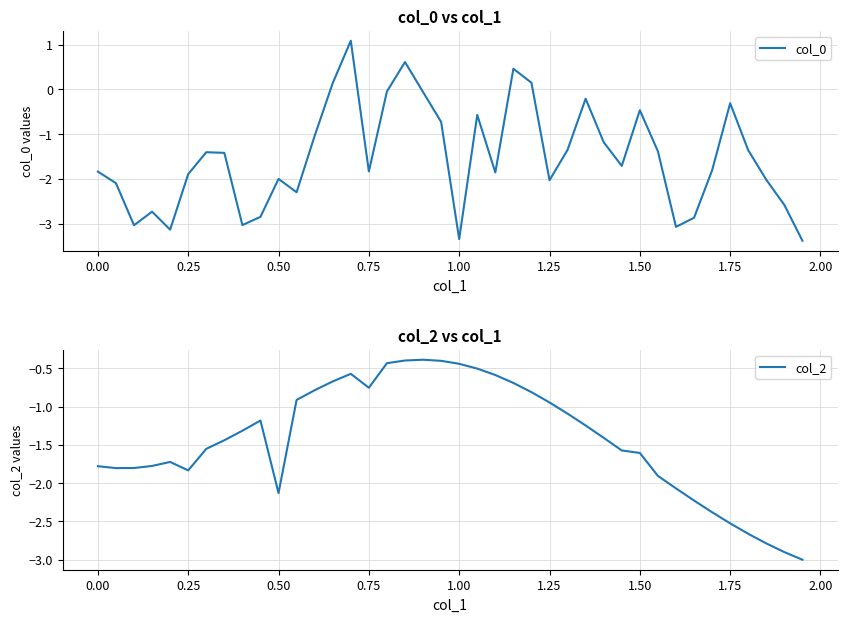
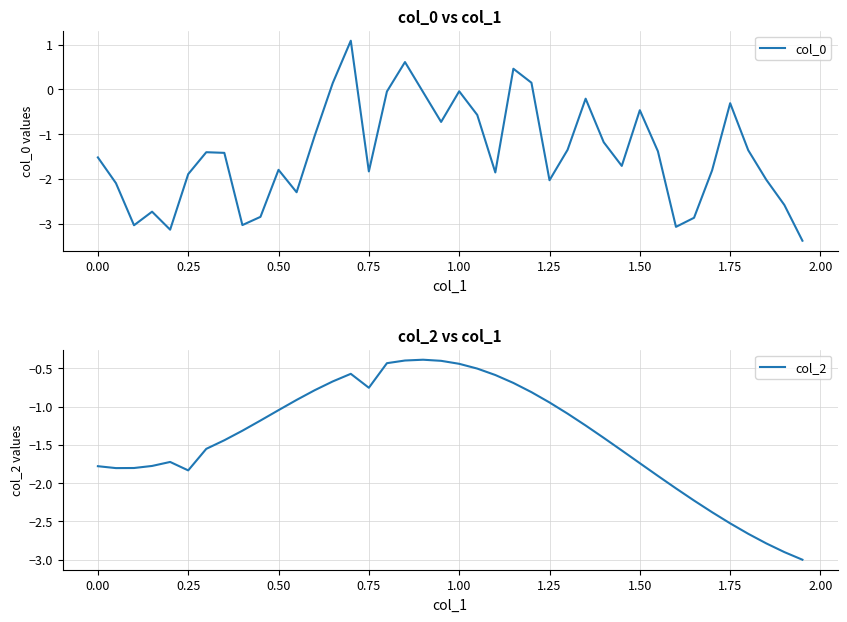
  {
    "col_0 vs col_1": {
-     "0.00": -1.8,
+     "0.00": -1.5,
      "0.25": -1.9,
-     "0.50": -2.0,
+     "0.50": -1.8,
      "0.75": -1.8,
-     "1.00": -3.3,
+     "1.00": 0.0,
      "1.25": -2.0,
      "1.50": -0.5,
      "1.75": -0.3
    },
    "col_2 vs col_1": {
      "0.00": -1.8,
      "0.25": -1.8,
-     "0.50": -2.1,
+     "0.50": -1.0,
      "0.75": -0.8,
      "1.00": -0.4,
      "1.25": -0.9,
-     "1.50": -1.6,
+     "1.50": -1.7,
      "1.75": -2.5
    }
  }
